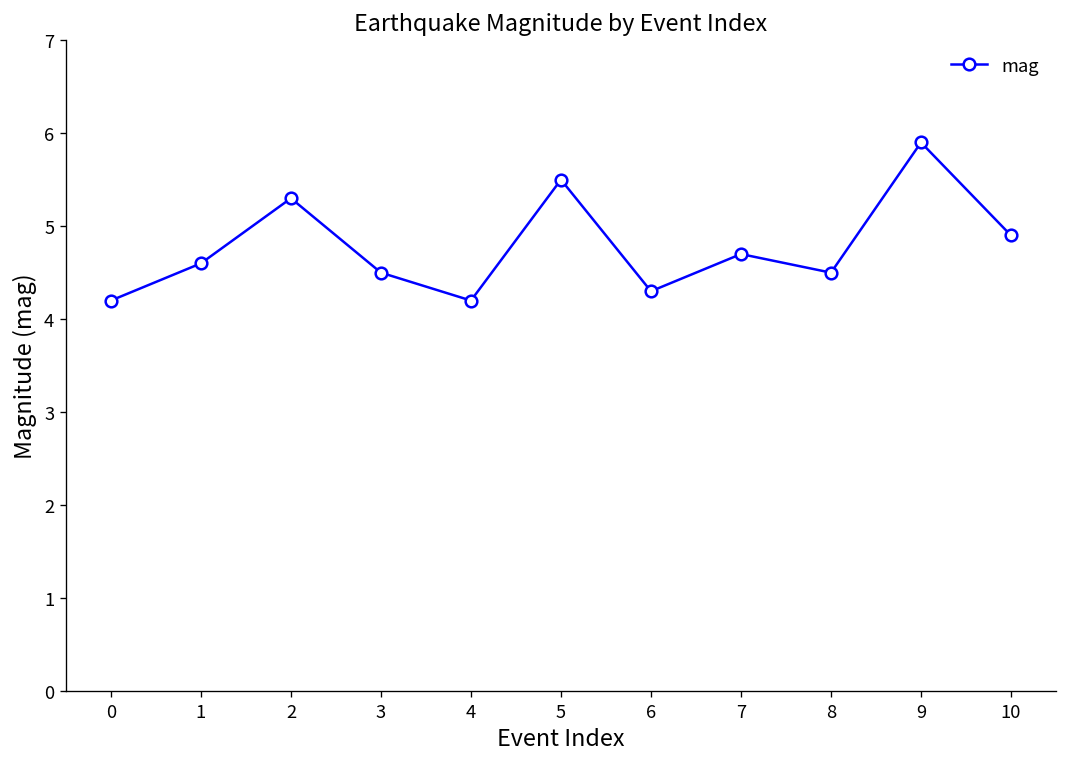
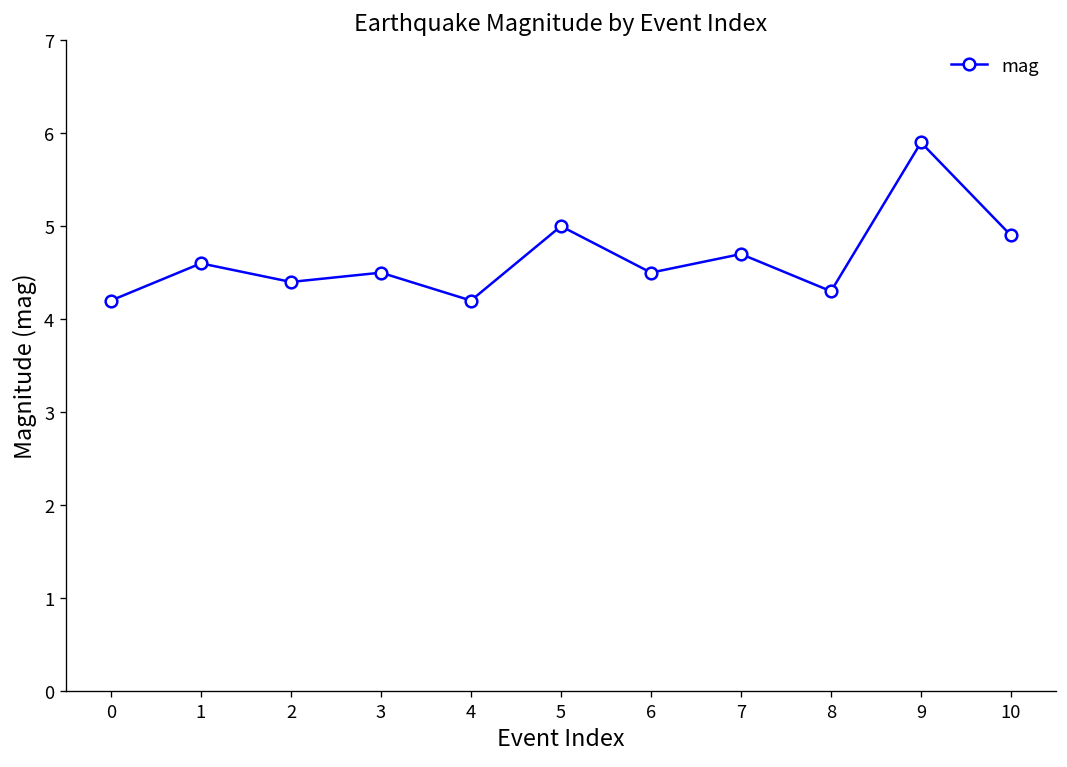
  {
    "0": 4.2,
    "1": 4.6,
-   "2": 5.3,
+   "2": 4.4,
    "3": 4.5,
    "4": 4.2,
-   "5": 5.5,
-   "6": 4.3,
+   "5": 5.0,
+   "6": 4.5,
    "7": 4.7,
-   "8": 4.5,
+   "8": 4.3,
    "9": 5.9,
    "10": 4.9
  }
